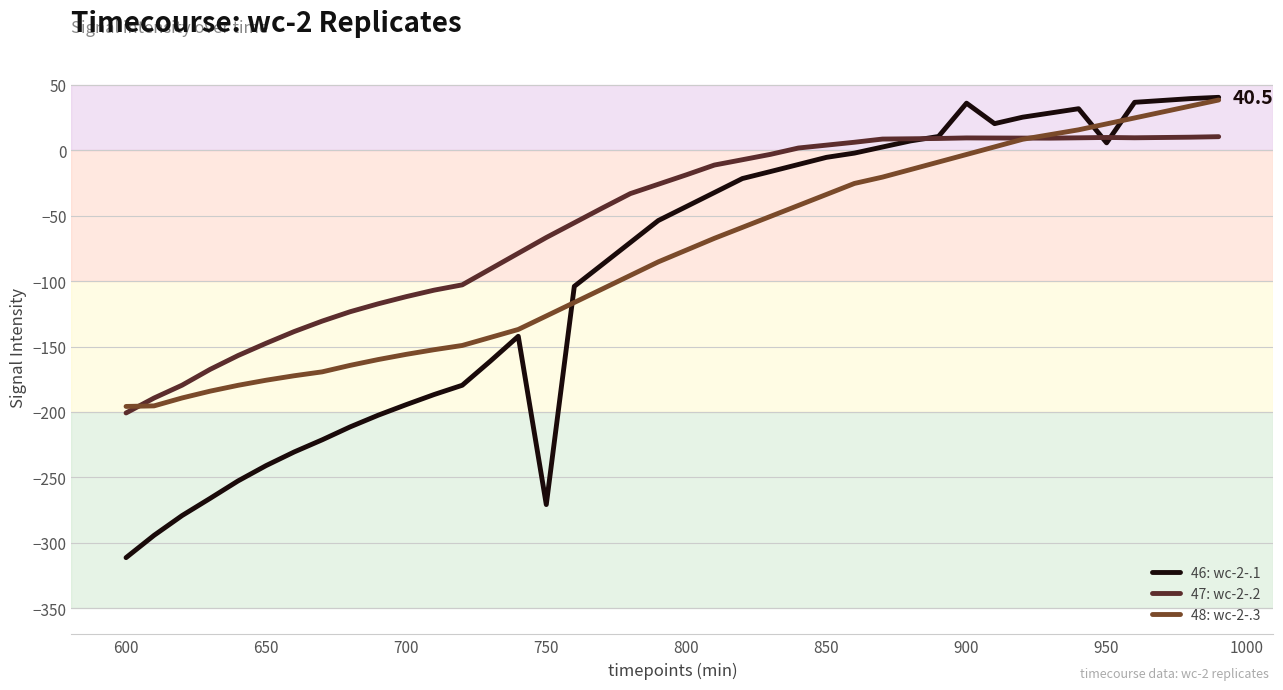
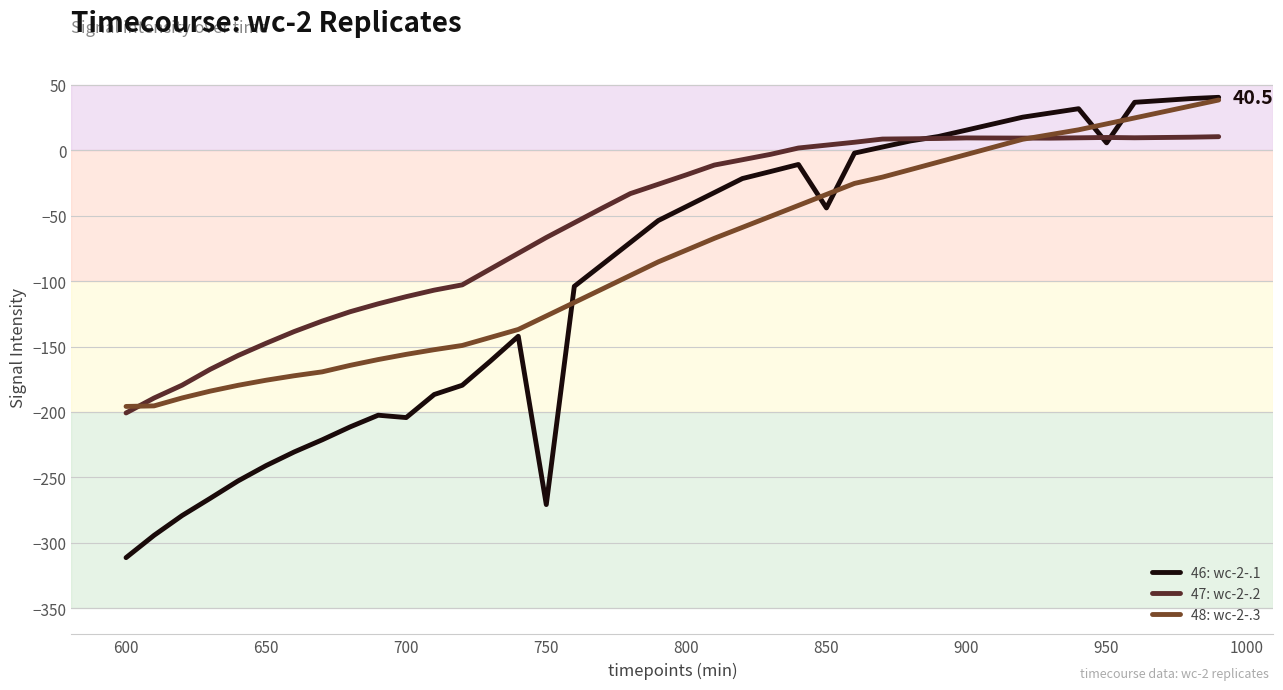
  {
    "46: wc-2-.1": {
      "600": -311,
      "650": -241,
-     "700": -194,
+     "700": -204,
      "750": -271,
      "800": -43,
-     "850": -5,
-     "900": 36,
+     "850": -44,
+     "900": 16,
      "950": 6
    }
  }
